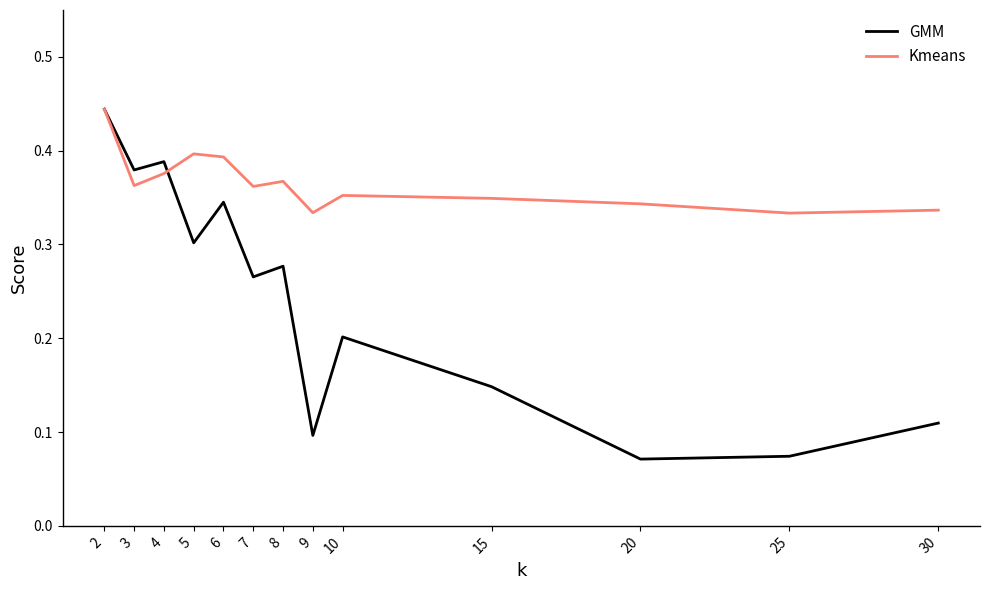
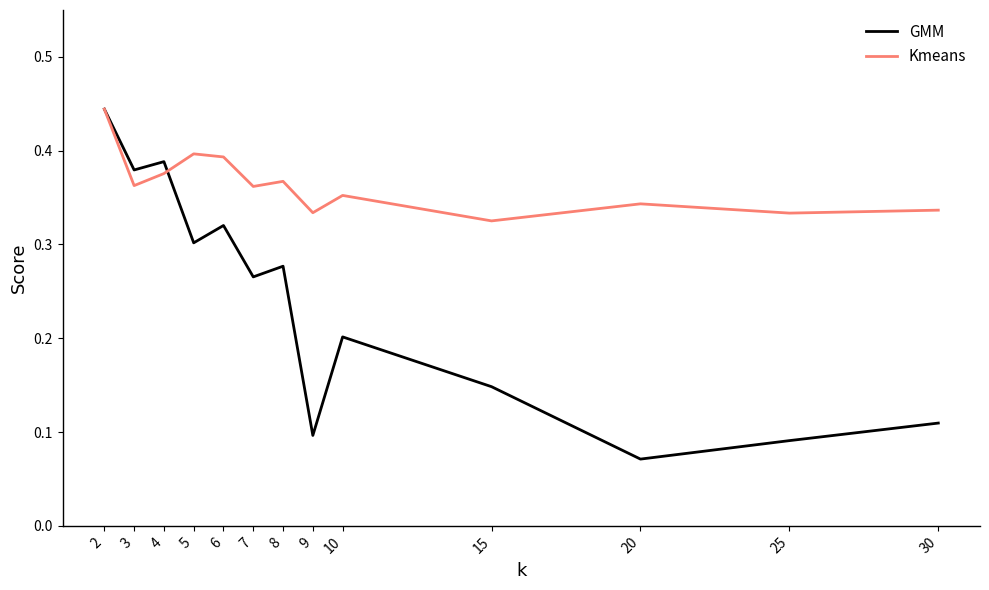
  {
    "GMM": {
      "3": 0.38,
      "4": 0.39,
      "5": 0.30,
-     "6": 0.35,
+     "6": 0.32,
      "7": 0.27,
      "8": 0.28,
      "9": 0.10,
      "10": 0.20,
      "15": 0.15,
      "20": 0.07,
-     "25": 0.07,
+     "25": 0.09,
      "30": 0.11
    },
    "Kmeans": {
      "3": 0.36,
      "4": 0.38,
      "5": 0.40,
      "6": 0.39,
      "7": 0.36,
      "8": 0.37,
      "9": 0.33,
      "10": 0.35,
-     "15": 0.35,
+     "15": 0.33,
      "20": 0.34,
      "25": 0.33,
      "30": 0.34
    }
  }
